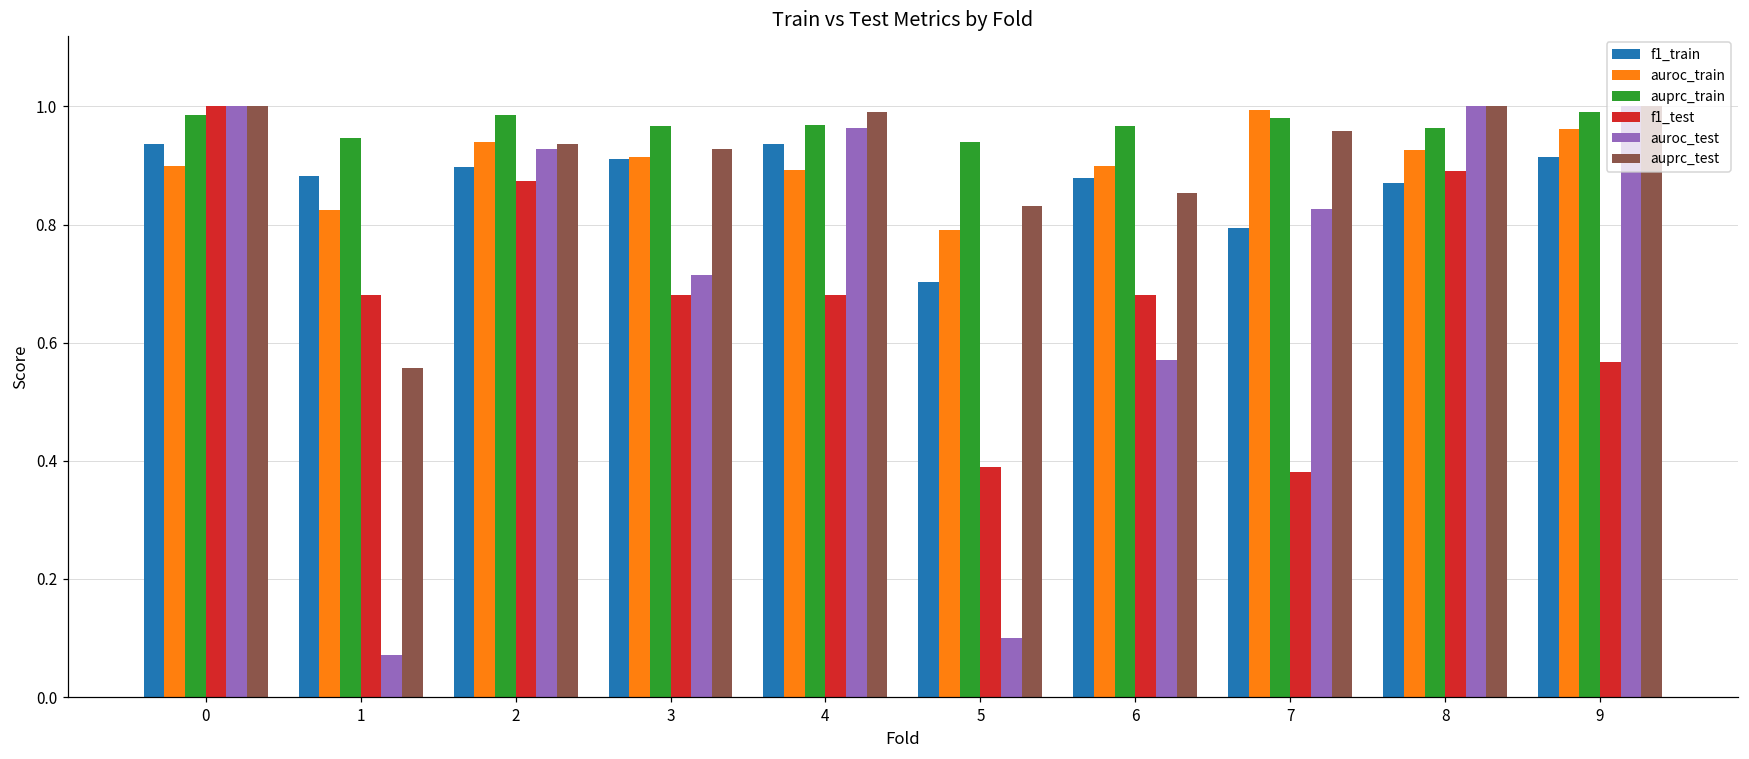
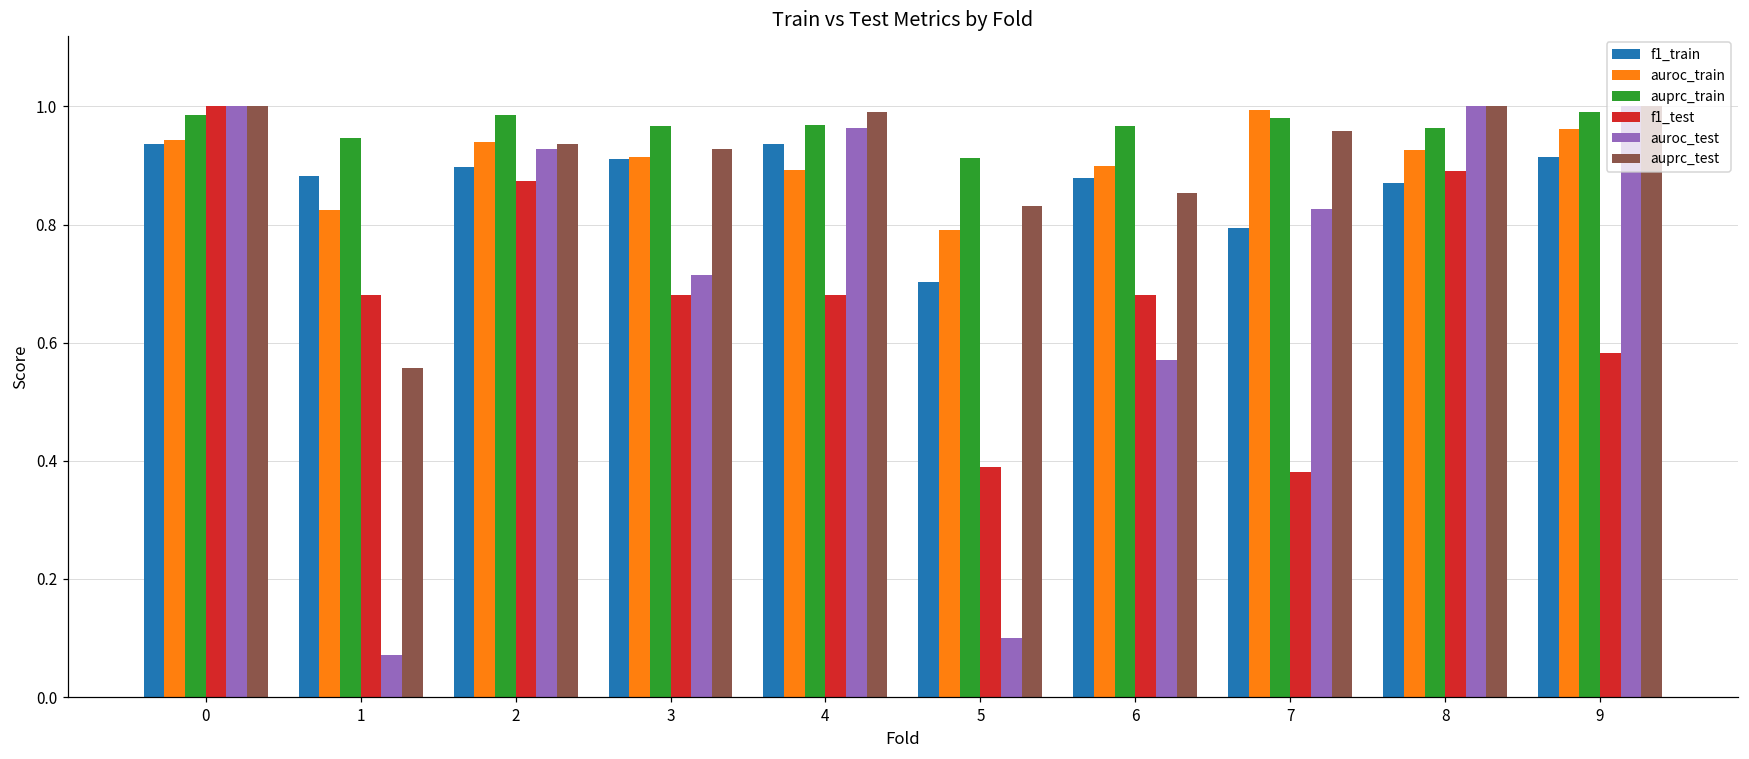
  {
    "f1_train": {
      "0": 0.94,
      "1": 0.88,
      "2": 0.90,
      "3": 0.91,
      "4": 0.94,
      "5": 0.70,
      "6": 0.88,
      "7": 0.79,
      "8": 0.87,
      "9": 0.91
    },
    "auroc_train": {
-     "0": 0.90,
+     "0": 0.94,
      "1": 0.82,
      "2": 0.94,
      "3": 0.92,
      "4": 0.89,
      "5": 0.79,
      "6": 0.90,
      "7": 0.99,
      "8": 0.93,
      "9": 0.96
    },
    "auprc_train": {
      "0": 0.99,
      "1": 0.95,
      "2": 0.99,
      "3": 0.97,
      "4": 0.97,
-     "5": 0.94,
+     "5": 0.91,
      "6": 0.97,
      "7": 0.98,
      "8": 0.96,
      "9": 0.99
    },
    "f1_test": {
      "0": 1.00,
      "1": 0.68,
      "2": 0.87,
      "3": 0.68,
      "4": 0.68,
      "5": 0.39,
      "6": 0.68,
      "7": 0.38,
      "8": 0.89,
-     "9": 0.57
+     "9": 0.58
    },
    "auroc_test": {
      "0": 1.00,
      "1": 0.07,
      "2": 0.93,
      "3": 0.71,
      "4": 0.96,
      "5": 0.10,
      "6": 0.57,
      "7": 0.83,
      "8": 1.00
    },
    "auprc_test": {
      "0": 1.00,
      "1": 0.56,
      "2": 0.94,
      "3": 0.93,
      "4": 0.99,
      "5": 0.83,
      "6": 0.85,
      "7": 0.96,
      "8": 1.00
    }
  }
